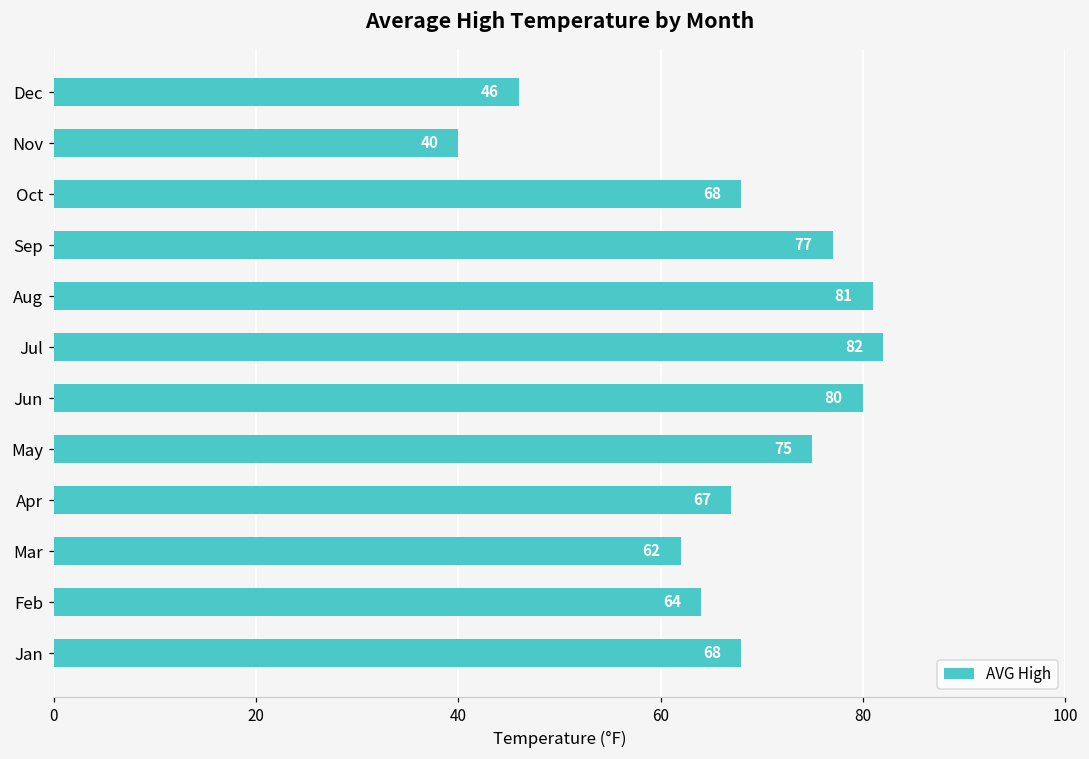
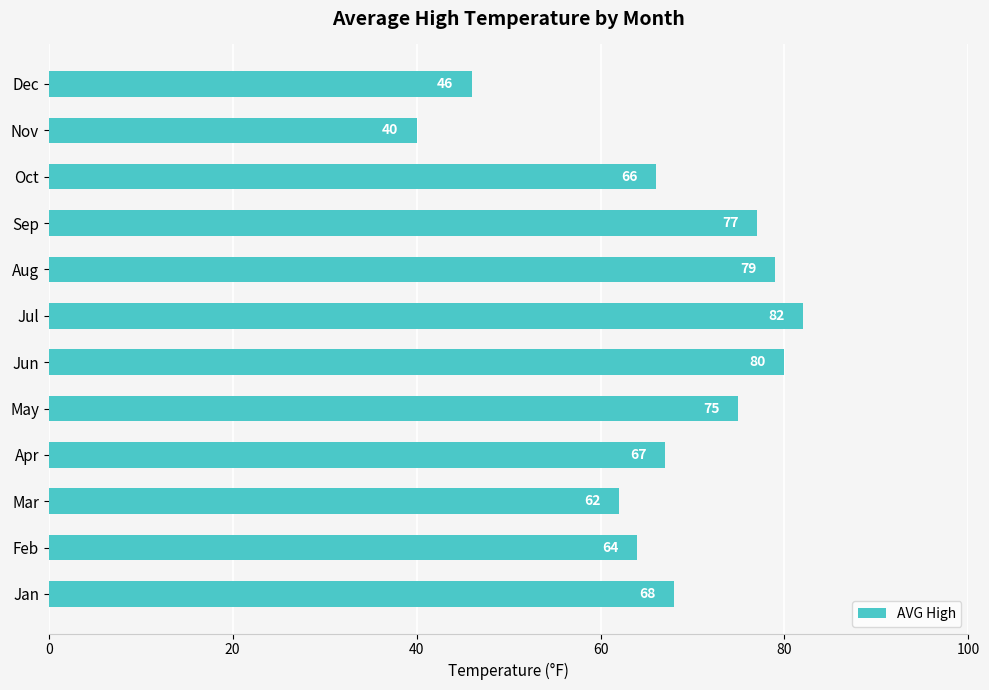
  {
    "Dec": 46,
    "Nov": 40,
-   "Oct": 68,
+   "Oct": 66,
    "Sep": 77,
-   "Aug": 81,
+   "Aug": 79,
    "Jul": 82,
    "Jun": 80,
    "May": 75,
    "Apr": 67,
    "Mar": 62,
    "Feb": 64,
    "Jan": 68
  }
